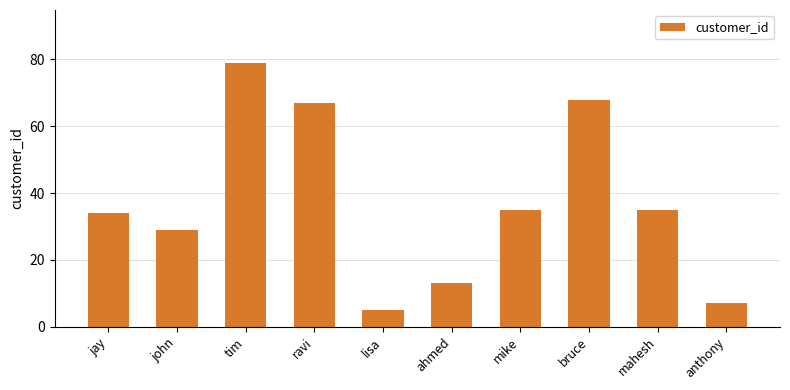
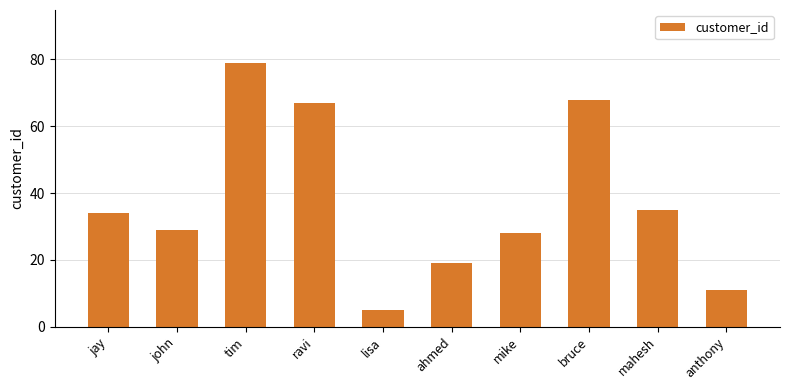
  {
    "jay": 34,
    "john": 29,
    "tim": 79,
    "ravi": 67,
    "lisa": 5,
-   "ahmed": 13,
-   "mike": 35,
+   "ahmed": 19,
+   "mike": 28,
    "bruce": 68,
    "mahesh": 35,
-   "anthony": 7
+   "anthony": 11
  }
